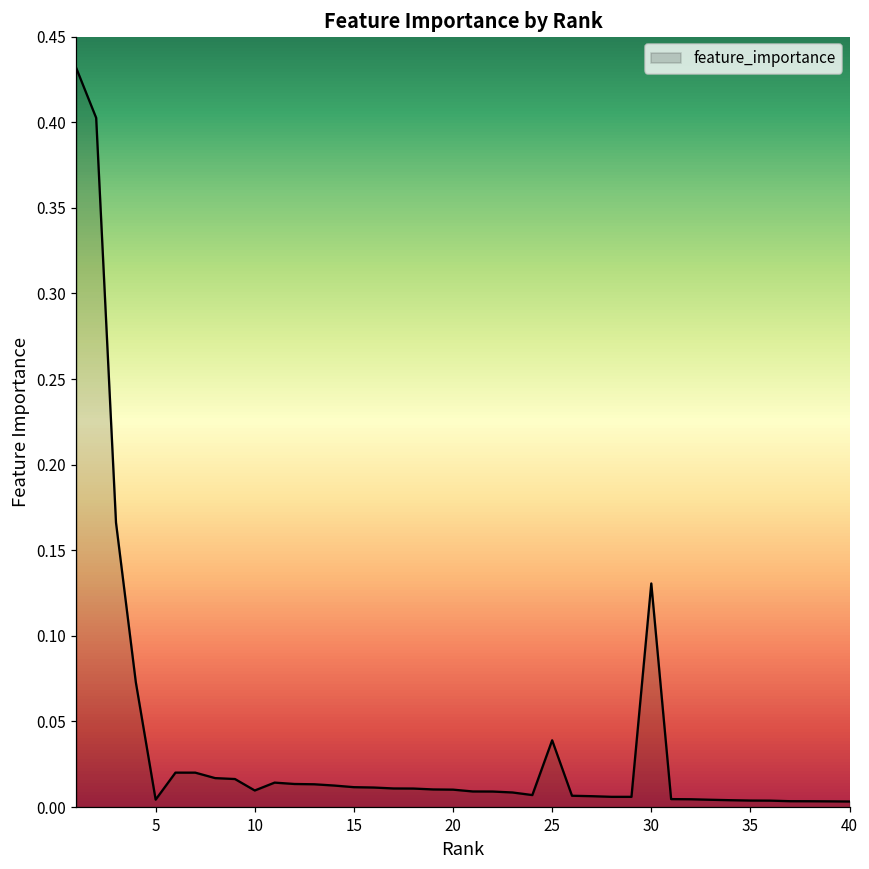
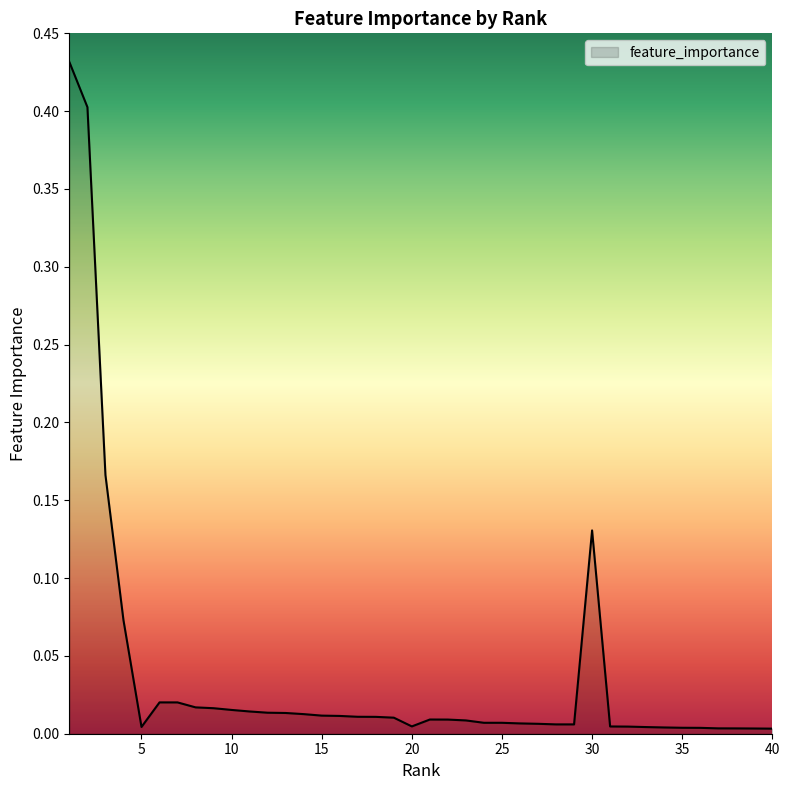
  {
    "5": 0.004,
-   "10": 0.010,
+   "10": 0.015,
    "15": 0.012,
-   "20": 0.010,
-   "25": 0.039,
+   "20": 0.005,
+   "25": 0.007,
    "30": 0.131,
    "35": 0.004,
    "40": 0.003
  }
